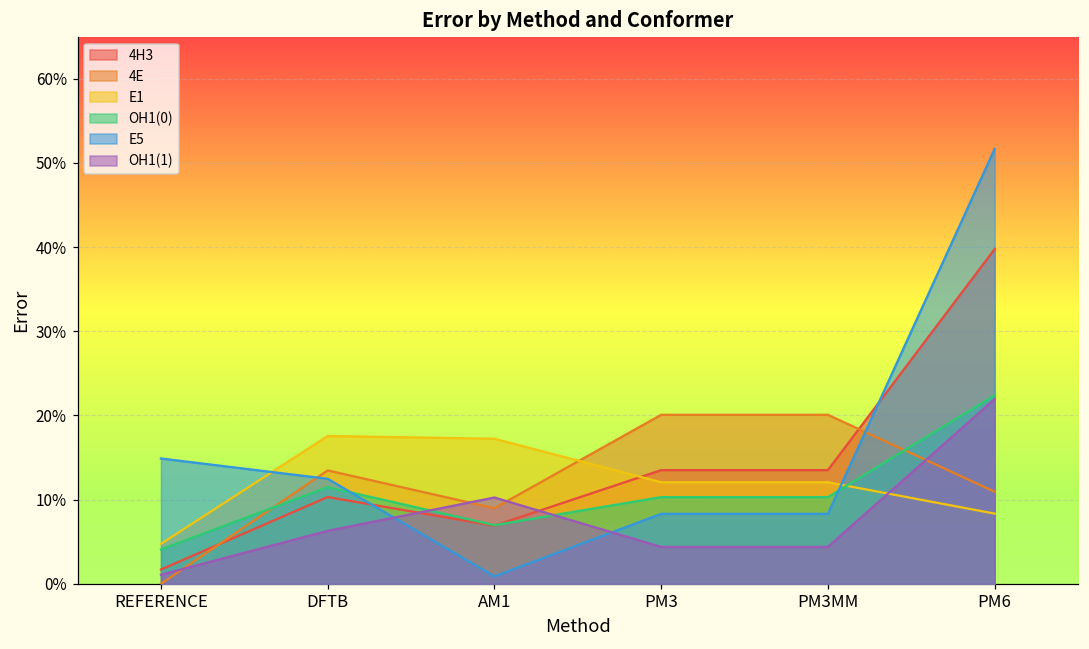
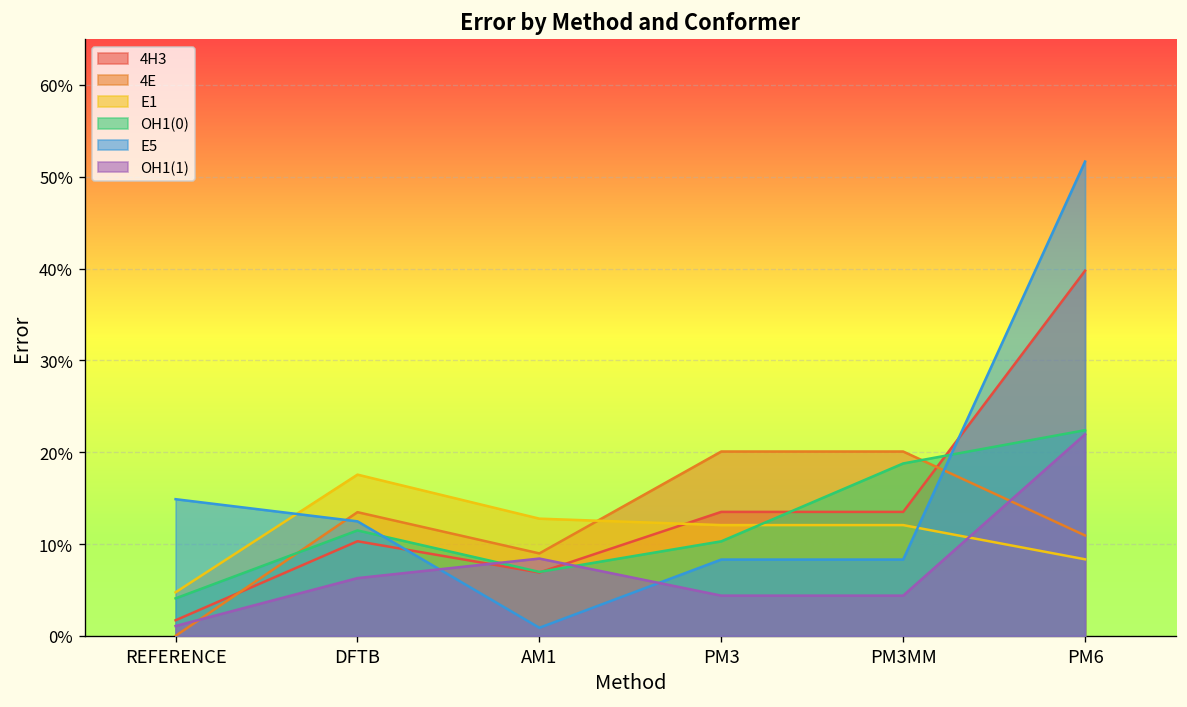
  {
    "E1": {
      "REFERENCE": "5%",
      "DFTB": "18%",
-     "AM1": "17%",
+     "AM1": "13%",
      "PM3": "12%",
      "PM3MM": "12%",
      "PM6": "8%"
    },
    "OH1(0)": {
      "REFERENCE": "4%",
      "DFTB": "11%",
      "PM3": "10%",
-     "PM3MM": "10%",
+     "PM3MM": "19%",
      "PM6": "22%"
    },
    "E5": {
      "REFERENCE": "15%",
      "DFTB": "12%",
      "AM1": "1%",
      "PM3": "8%",
      "PM3MM": "8%",
      "PM6": "52%"
    },
    "OH1(1)": {
      "REFERENCE": "1%",
      "DFTB": "6%",
-     "AM1": "10%",
+     "AM1": "8%",
      "PM3": "4%",
      "PM3MM": "4%",
      "PM6": "22%"
    }
  }
